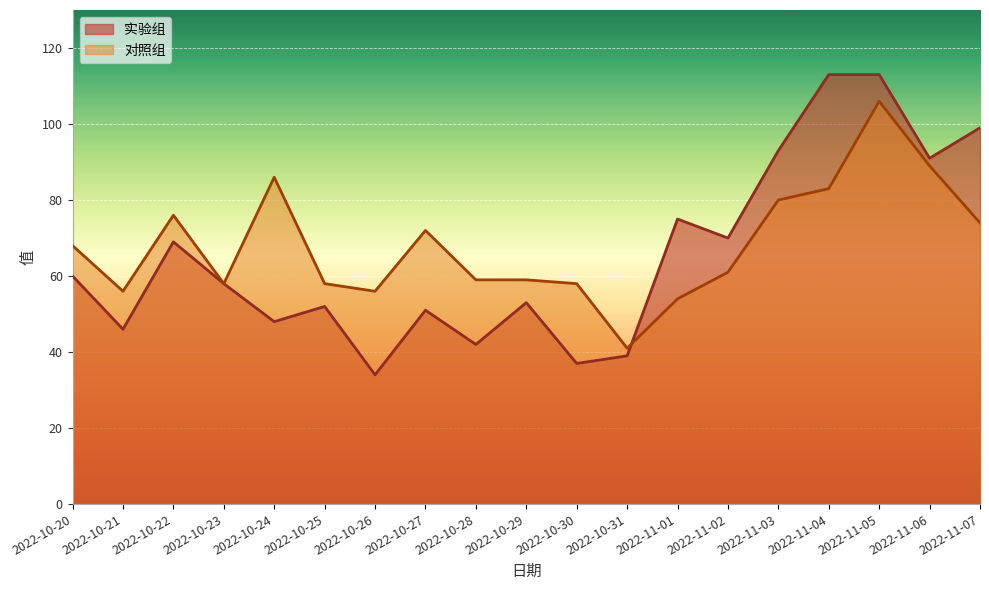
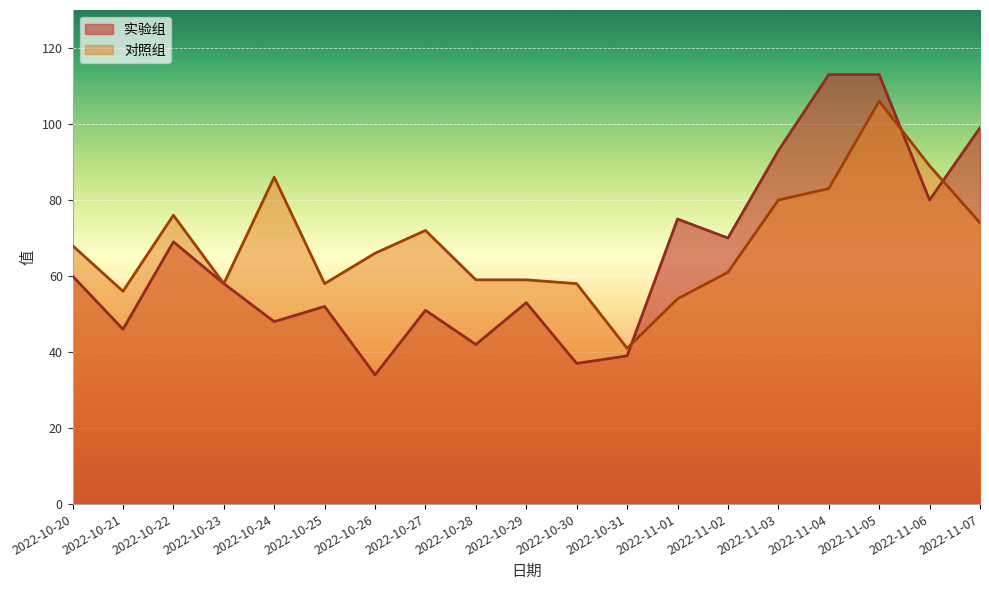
  {
    "实验组": {
      "2022-10-20": 60,
      "2022-10-21": 46,
      "2022-10-22": 69,
      "2022-10-24": 48,
      "2022-10-25": 52,
      "2022-10-26": 34,
      "2022-10-27": 51,
      "2022-10-28": 42,
      "2022-10-29": 53,
      "2022-10-30": 37,
      "2022-10-31": 39,
      "2022-11-01": 75,
      "2022-11-02": 70,
      "2022-11-03": 93,
      "2022-11-04": 113,
      "2022-11-05": 113,
-     "2022-11-06": 91,
+     "2022-11-06": 80,
      "2022-11-07": 99
    },
    "对照组": {
      "2022-10-20": 68,
      "2022-10-21": 56,
      "2022-10-22": 76,
      "2022-10-24": 86,
      "2022-10-25": 58,
-     "2022-10-26": 56,
+     "2022-10-26": 66,
      "2022-10-27": 72,
      "2022-10-28": 59,
      "2022-10-29": 59,
      "2022-10-30": 58,
      "2022-10-31": 41,
      "2022-11-01": 54,
      "2022-11-02": 61,
      "2022-11-03": 80,
      "2022-11-04": 83,
      "2022-11-05": 106,
      "2022-11-06": 89,
      "2022-11-07": 74
    }
  }
